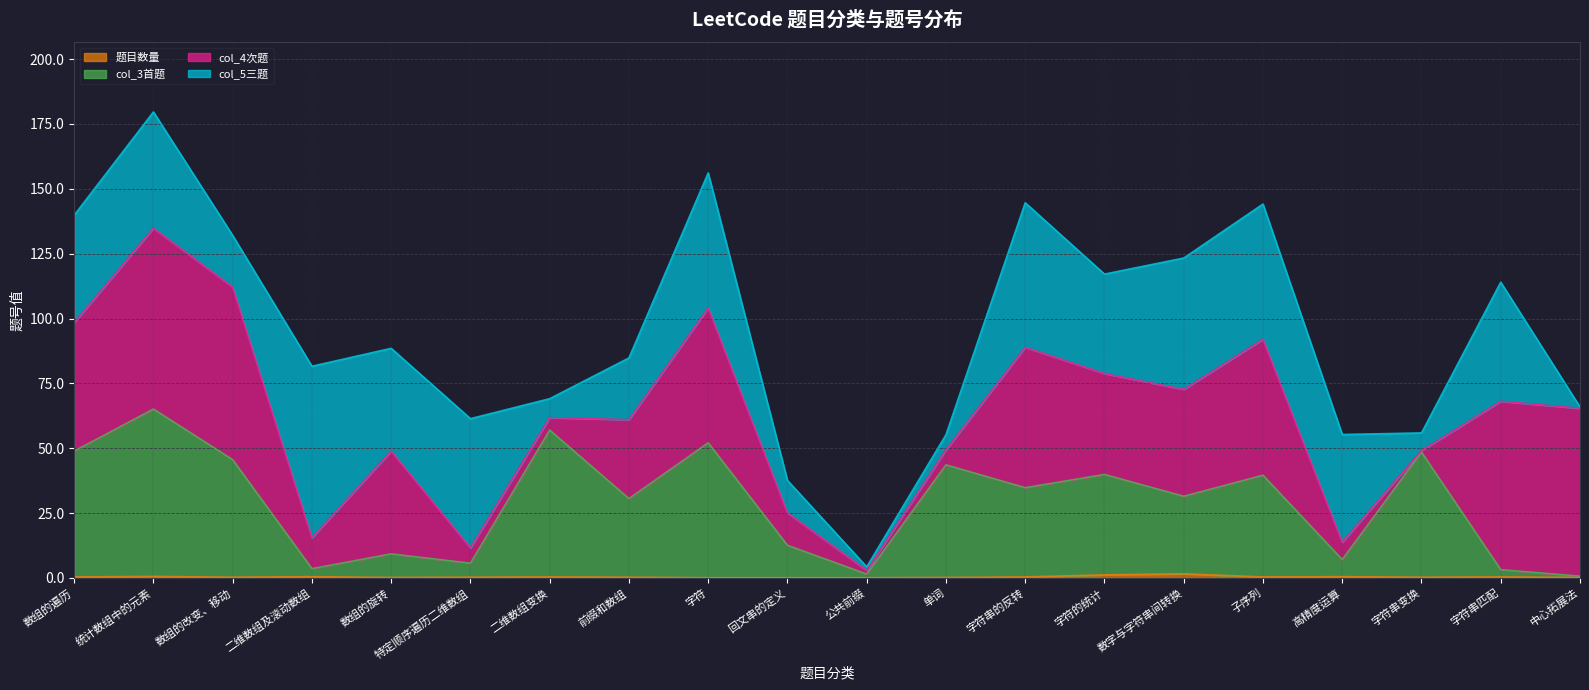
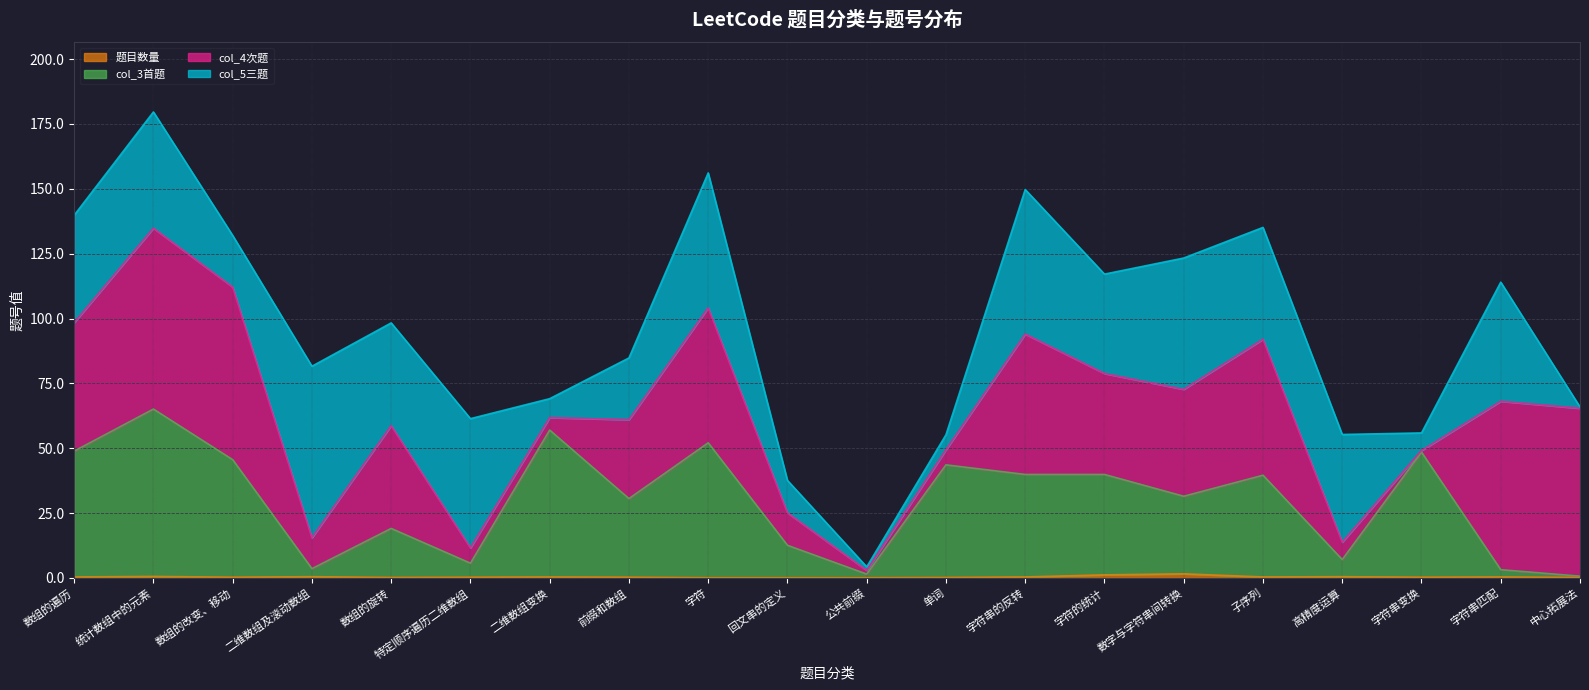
  {
    "题目数量": {
      "数组的遍历": 0,
      "统计数组中的元素": 1,
      "数组的改变、移动": 0,
      "二维数组及滚动数组": 1,
      "数组的旋转": 0,
      "特定顺序遍历二维数组": 0,
      "二维数组变换": 0,
      "前缀和数组": 0,
      "字符": 0,
      "回文串的定义": 0,
      "公共前缀": 0,
      "单词": 0,
      "字符串的反转": 0,
      "字符的统计": 1,
      "数字与字符串间转换": 2,
      "子序列": 0,
      "高精度运算": 1,
      "字符串变换": 0,
      "字符串匹配": 0
    },
    "col_3首题": {
      "数组的遍历": 49,
      "统计数组中的元素": 65,
      "数组的改变、移动": 45,
      "二维数组及滚动数组": 3,
-     "数组的旋转": 9,
+     "数组的旋转": 19,
      "特定顺序遍历二维数组": 5,
      "二维数组变换": 57,
      "前缀和数组": 30,
      "字符": 52,
      "回文串的定义": 13,
      "公共前缀": 1,
      "单词": 43,
-     "字符串的反转": 34,
+     "字符串的反转": 40,
      "字符的统计": 39,
      "数字与字符串间转换": 30,
      "子序列": 39,
      "高精度运算": 7,
      "字符串匹配": 3
    },
    "col_4次题": {
      "数组的遍历": 50,
      "统计数组中的元素": 70,
      "数组的改变、移动": 67,
      "二维数组及滚动数组": 12,
      "数组的旋转": 40,
      "特定顺序遍历二维数组": 6,
      "二维数组变换": 5,
      "前缀和数组": 30,
      "字符": 52,
      "回文串的定义": 13,
      "公共前缀": 1,
      "单词": 6,
      "字符串的反转": 54,
      "字符的统计": 39,
      "数字与字符串间转换": 41,
      "子序列": 52,
      "高精度运算": 7,
      "字符串匹配": 65
    },
    "col_5三题": {
      "数组的遍历": 41,
      "统计数组中的元素": 45,
      "数组的改变、移动": 20,
      "二维数组及滚动数组": 66,
      "数组的旋转": 40,
      "特定顺序遍历二维数组": 50,
      "二维数组变换": 7,
      "前缀和数组": 24,
      "字符": 52,
      "回文串的定义": 13,
      "公共前缀": 1,
      "单词": 6,
      "字符串的反转": 56,
      "字符的统计": 38,
      "数字与字符串间转换": 51,
-     "子序列": 52,
+     "子序列": 43,
      "高精度运算": 42,
      "字符串变换": 7,
      "字符串匹配": 46
    }
  }
